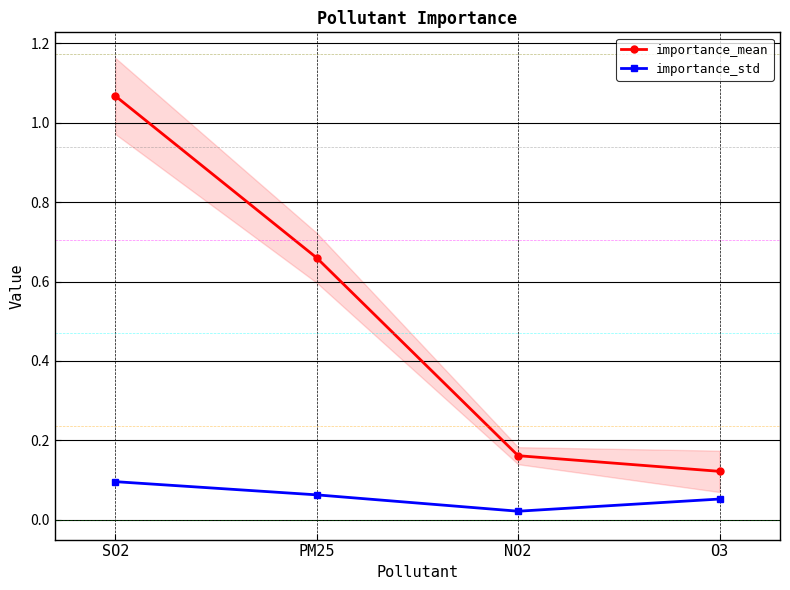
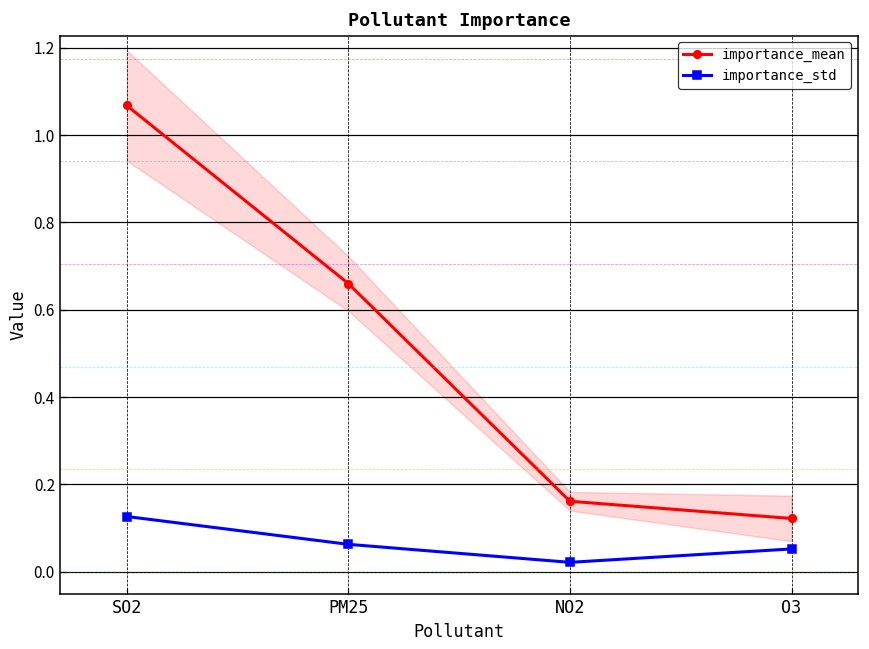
  {
    "importance_std": {
-     "SO2": 0.10,
+     "SO2": 0.13,
      "PM25": 0.06,
      "NO2": 0.02,
      "O3": 0.05
    }
  }
